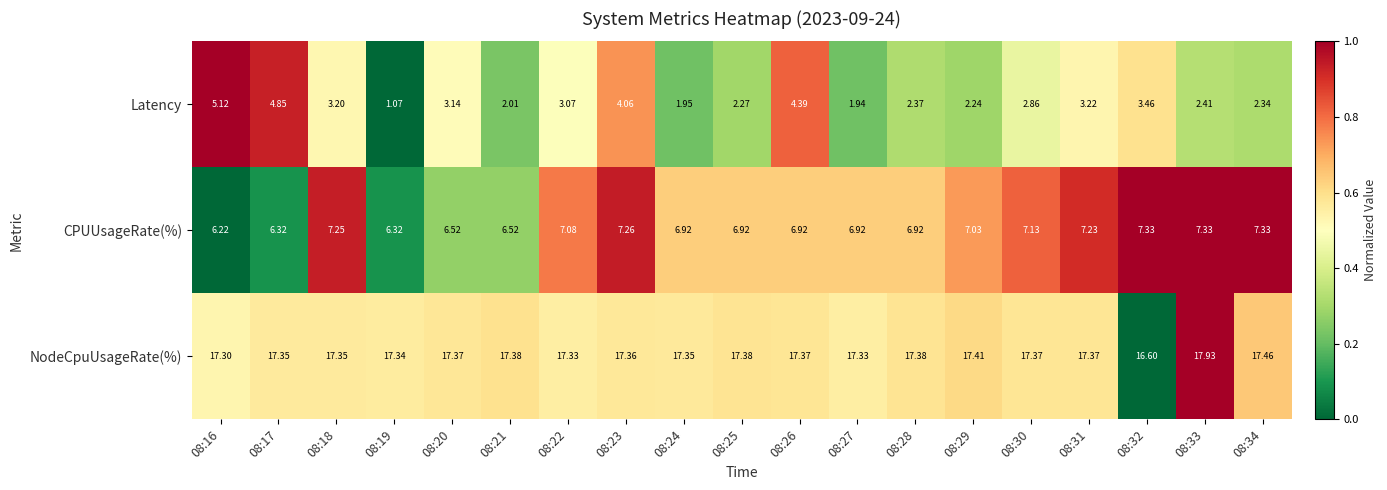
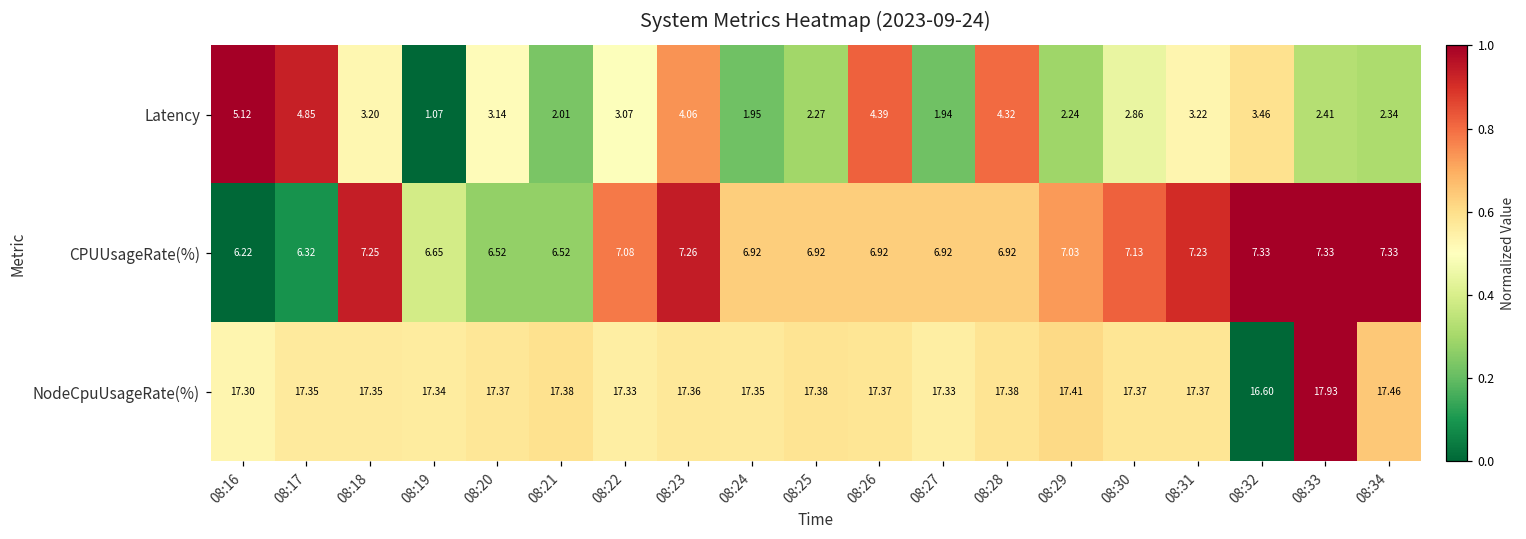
  {
    "Latency": {
      "08:16": 5.12,
      "08:17": 4.85,
      "08:18": 3.20,
      "08:19": 1.07,
      "08:20": 3.14,
      "08:21": 2.01,
      "08:22": 3.07,
      "08:23": 4.06,
      "08:24": 1.95,
      "08:25": 2.27,
      "08:26": 4.39,
      "08:27": 1.94,
-     "08:28": 2.37,
+     "08:28": 4.32,
      "08:29": 2.24,
      "08:30": 2.86,
      "08:31": 3.22,
      "08:32": 3.46,
      "08:33": 2.41,
      "08:34": 2.34
    },
    "CPUUsageRate(%)": {
      "08:16": 6.22,
      "08:17": 6.32,
      "08:18": 7.25,
-     "08:19": 6.32,
+     "08:19": 6.65,
      "08:20": 6.52,
      "08:21": 6.52,
      "08:22": 7.08,
      "08:23": 7.26,
      "08:24": 6.92,
      "08:25": 6.92,
      "08:26": 6.92,
      "08:27": 6.92,
      "08:28": 6.92,
      "08:29": 7.03,
      "08:30": 7.13,
      "08:31": 7.23,
      "08:32": 7.33,
      "08:33": 7.33,
      "08:34": 7.33
    },
    "NodeCpuUsageRate(%)": {
      "08:16": 17.30,
      "08:17": 17.35,
      "08:18": 17.35,
      "08:19": 17.34,
      "08:20": 17.37,
      "08:21": 17.38,
      "08:22": 17.33,
      "08:23": 17.36,
      "08:24": 17.35,
      "08:25": 17.38,
      "08:26": 17.37,
      "08:27": 17.33,
      "08:28": 17.38,
      "08:29": 17.41,
      "08:30": 17.37,
      "08:31": 17.37,
      "08:32": 16.60,
      "08:33": 17.93,
      "08:34": 17.46
    }
  }
